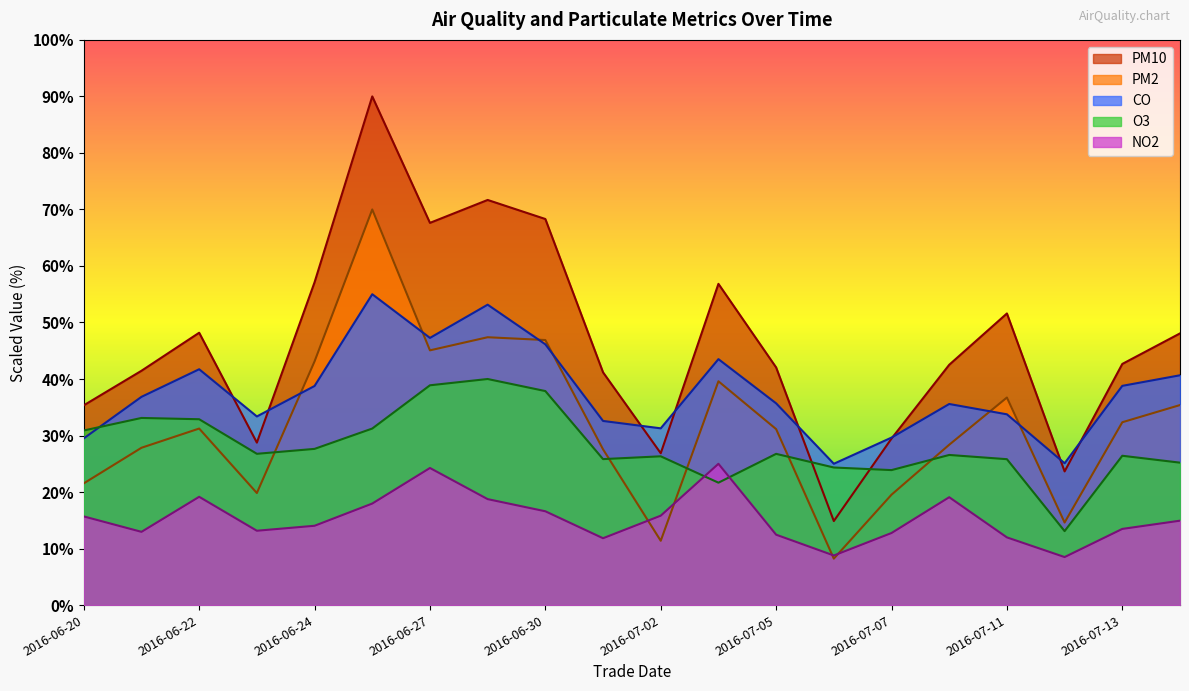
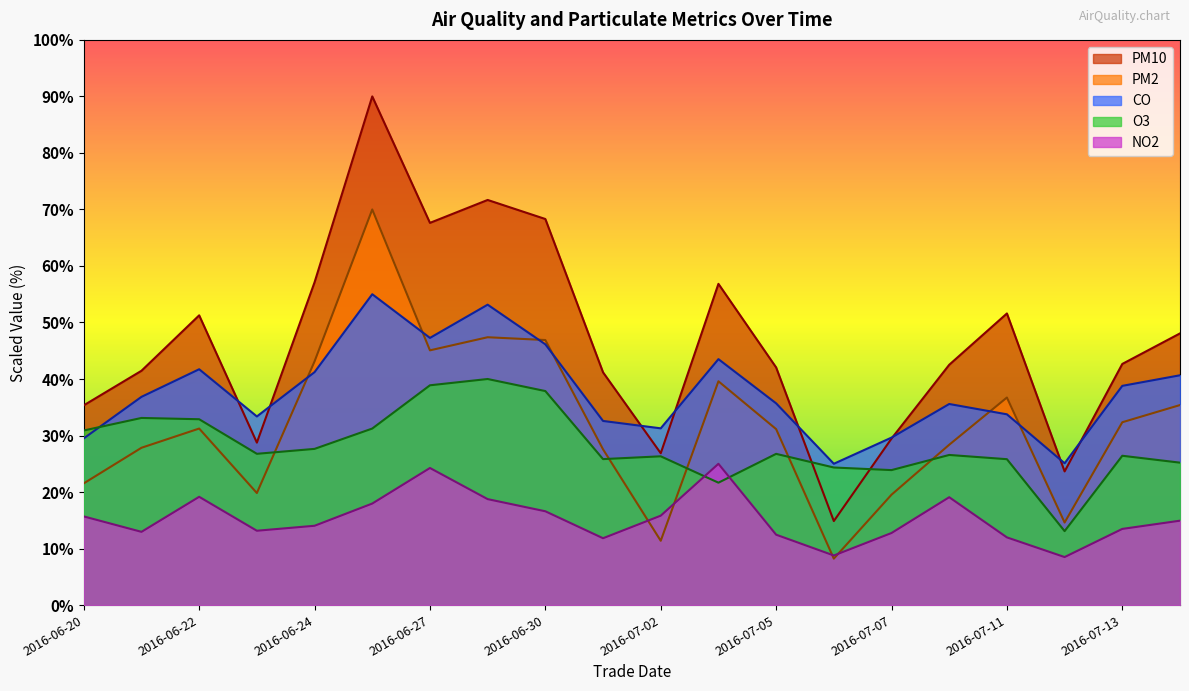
  {
    "PM10": {
      "2016-06-20": "35%",
-     "2016-06-22": "48%",
+     "2016-06-22": "51%",
      "2016-06-24": "57%",
      "2016-06-27": "68%",
      "2016-06-30": "68%",
      "2016-07-02": "27%",
      "2016-07-05": "42%",
      "2016-07-11": "52%",
      "2016-07-13": "43%"
    },
    "PM2": {
      "2016-06-20": "22%",
      "2016-06-22": "31%",
      "2016-06-24": "43%",
      "2016-06-27": "45%",
      "2016-06-30": "47%",
      "2016-07-02": "11%",
      "2016-07-05": "31%",
      "2016-07-07": "20%",
      "2016-07-11": "37%",
      "2016-07-13": "32%"
    },
    "CO": {
      "2016-06-20": "29%",
      "2016-06-22": "42%",
-     "2016-06-24": "39%",
+     "2016-06-24": "41%",
      "2016-06-27": "47%",
      "2016-06-30": "46%",
      "2016-07-02": "31%",
      "2016-07-05": "36%",
      "2016-07-11": "34%",
      "2016-07-13": "39%"
    },
    "O3": {
      "2016-06-20": "31%",
      "2016-06-22": "33%",
      "2016-06-24": "28%",
      "2016-06-27": "39%",
      "2016-06-30": "38%",
      "2016-07-02": "26%",
      "2016-07-05": "27%",
      "2016-07-07": "24%",
      "2016-07-11": "26%",
      "2016-07-13": "26%"
    },
    "NO2": {
      "2016-06-20": "16%",
      "2016-06-22": "19%",
      "2016-06-24": "14%",
      "2016-06-27": "24%",
      "2016-06-30": "17%",
      "2016-07-02": "16%",
      "2016-07-05": "12%",
      "2016-07-07": "13%",
      "2016-07-11": "12%",
      "2016-07-13": "13%"
    }
  }
